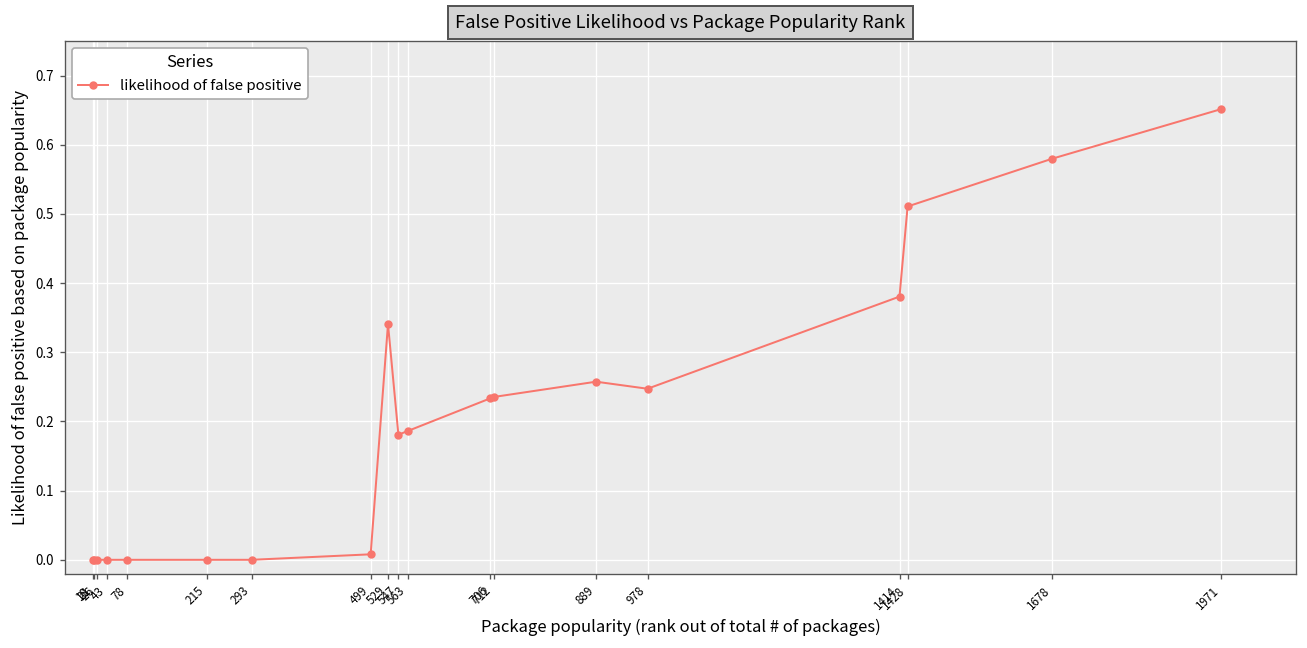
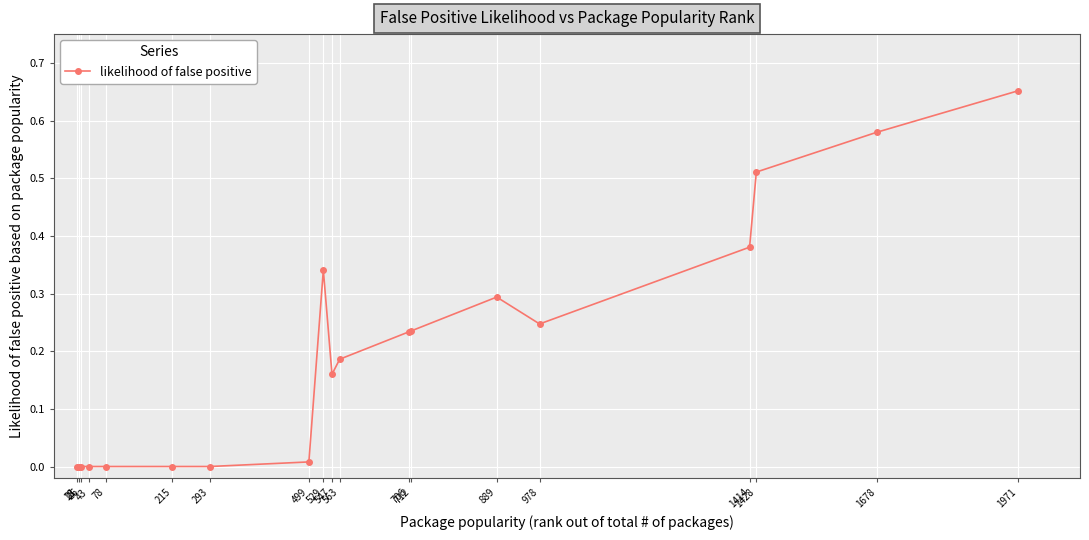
  {
    "18": 0.00,
    "21": 0.00,
    "26": 0.00,
    "43": 0.00,
    "78": 0.00,
    "215": 0.00,
    "293": 0.00,
    "499": 0.01,
    "529": 0.34,
-   "547": 0.18,
+   "547": 0.16,
    "563": 0.19,
    "706": 0.23,
    "712": 0.24,
-   "889": 0.26,
+   "889": 0.29,
    "978": 0.25,
    "1414": 0.38,
    "1428": 0.51,
    "1678": 0.58,
    "1971": 0.65
  }
